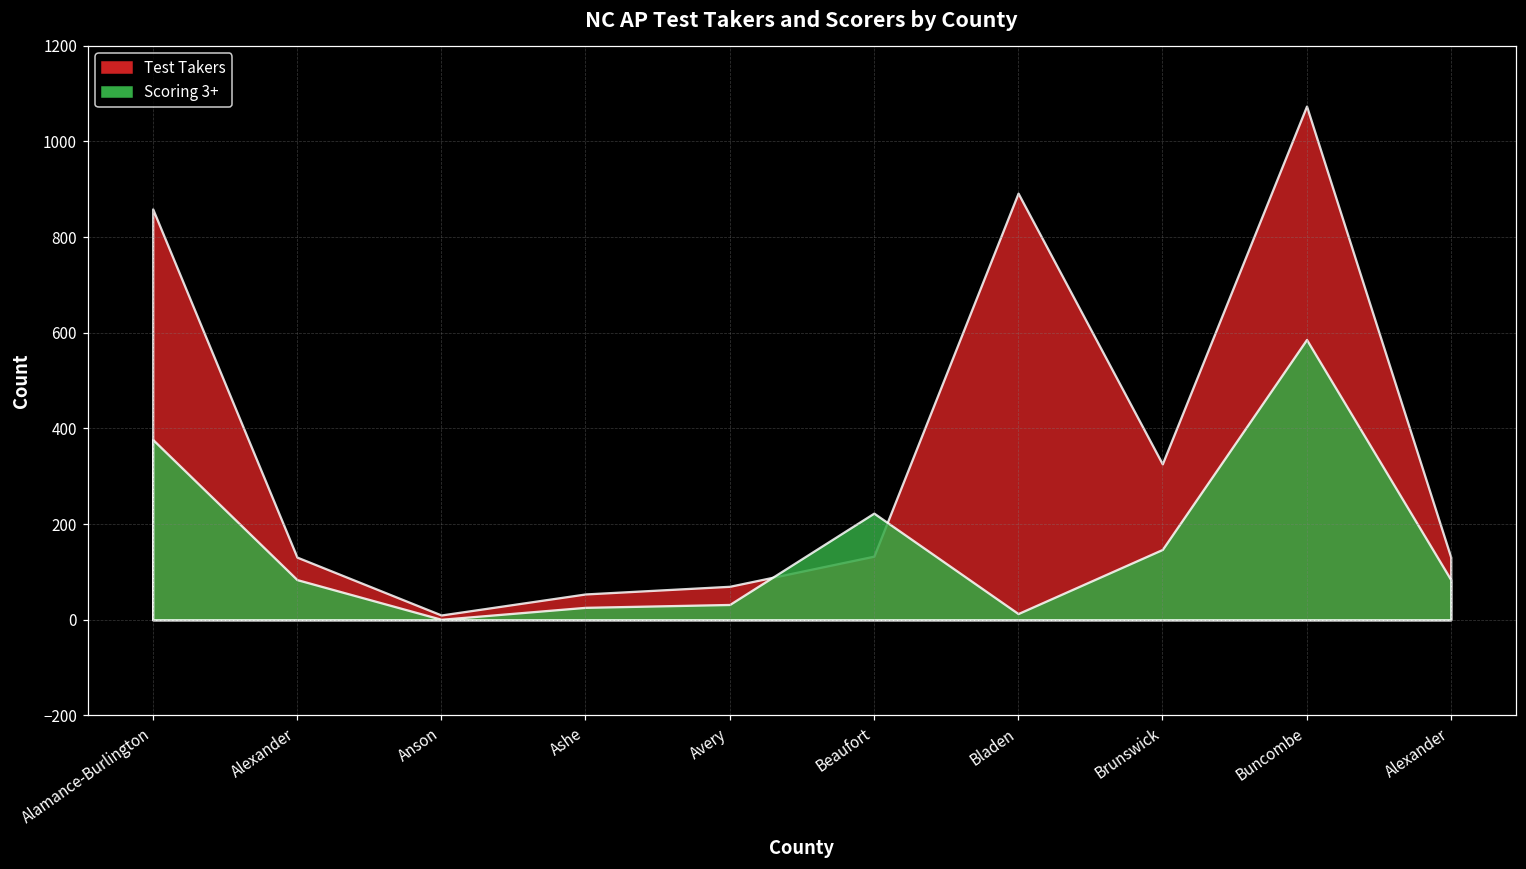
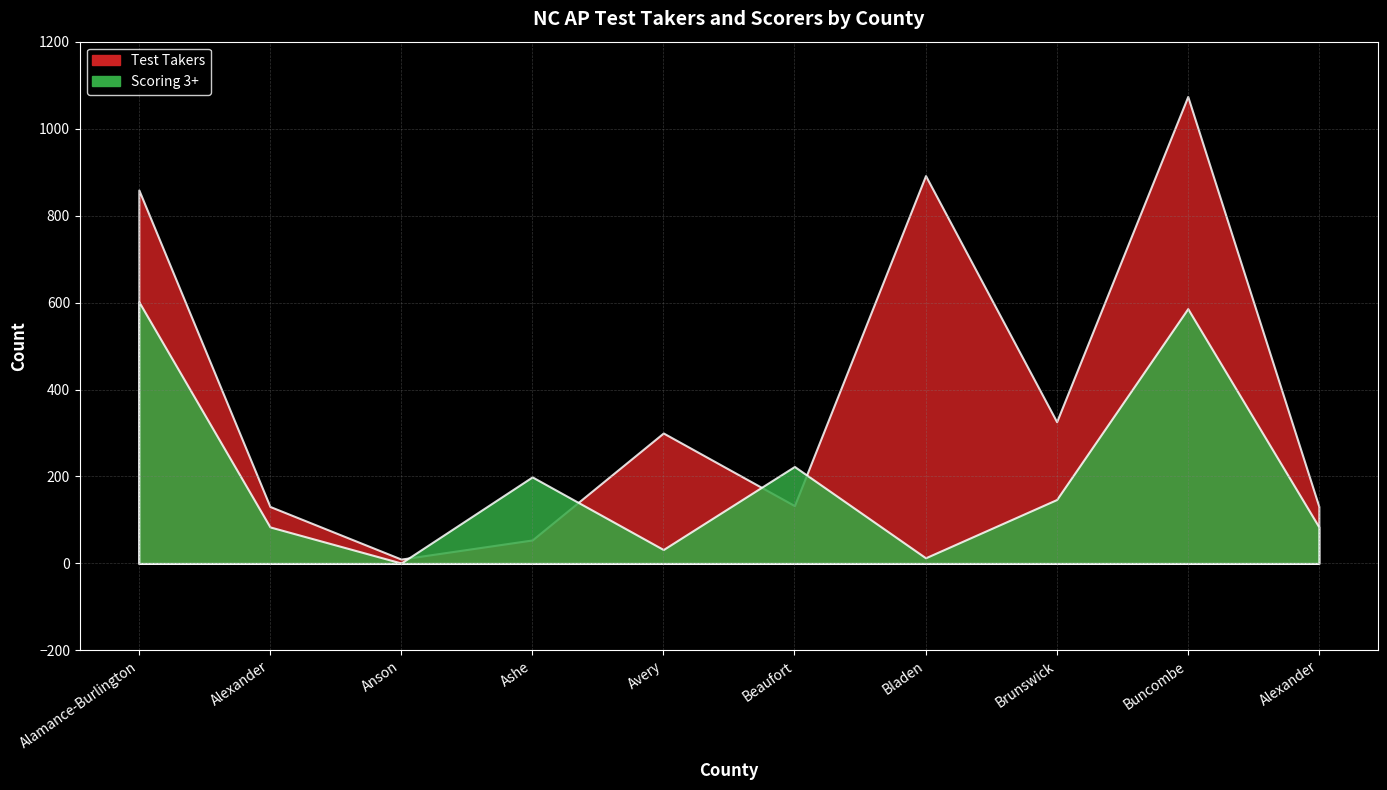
  {
    "Test Takers": {
      "Alamance-Burlington": 860,
      "Anson": 10,
      "Ashe": 50,
-     "Avery": 70,
+     "Avery": 300,
      "Beaufort": 130,
      "Bladen": 890,
      "Brunswick": 330,
      "Buncombe": 1070
    },
    "Scoring 3+": {
-     "Alamance-Burlington": 380,
-     "Ashe": 30,
+     "Alamance-Burlington": 600,
+     "Ashe": 200,
      "Avery": 30,
      "Beaufort": 220,
      "Bladen": 10,
      "Brunswick": 150,
      "Buncombe": 590
    }
  }
